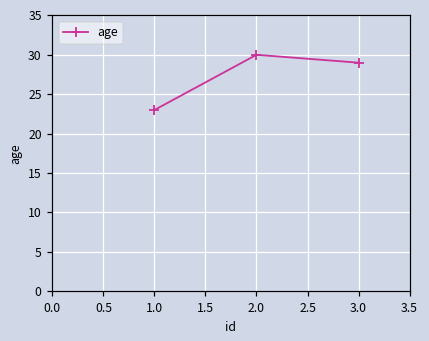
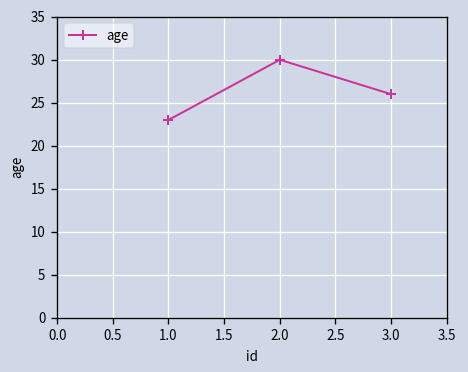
  {
    "1.0": 23,
    "2.0": 30,
-   "3.0": 29
+   "3.0": 26
  }
